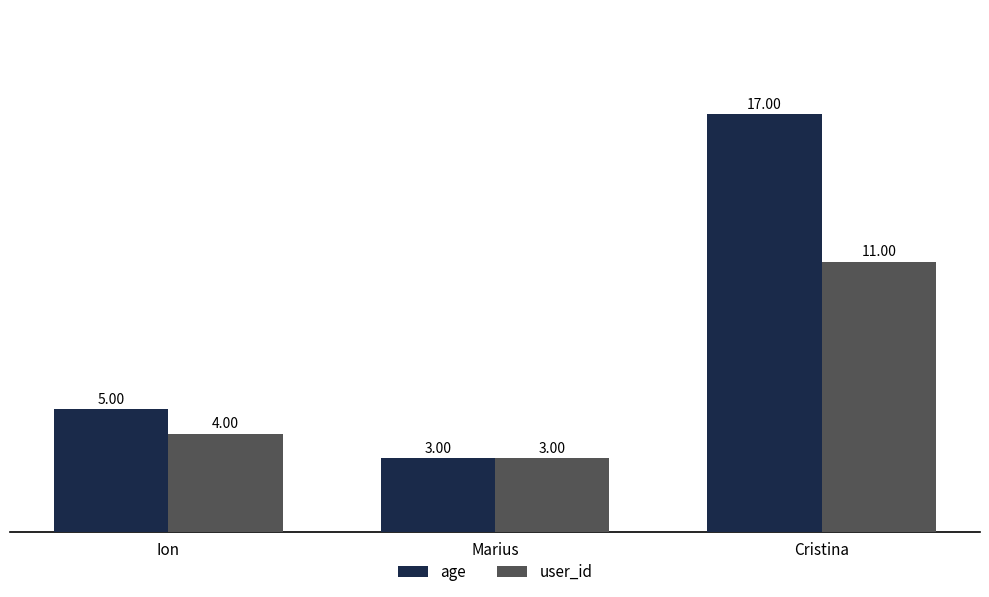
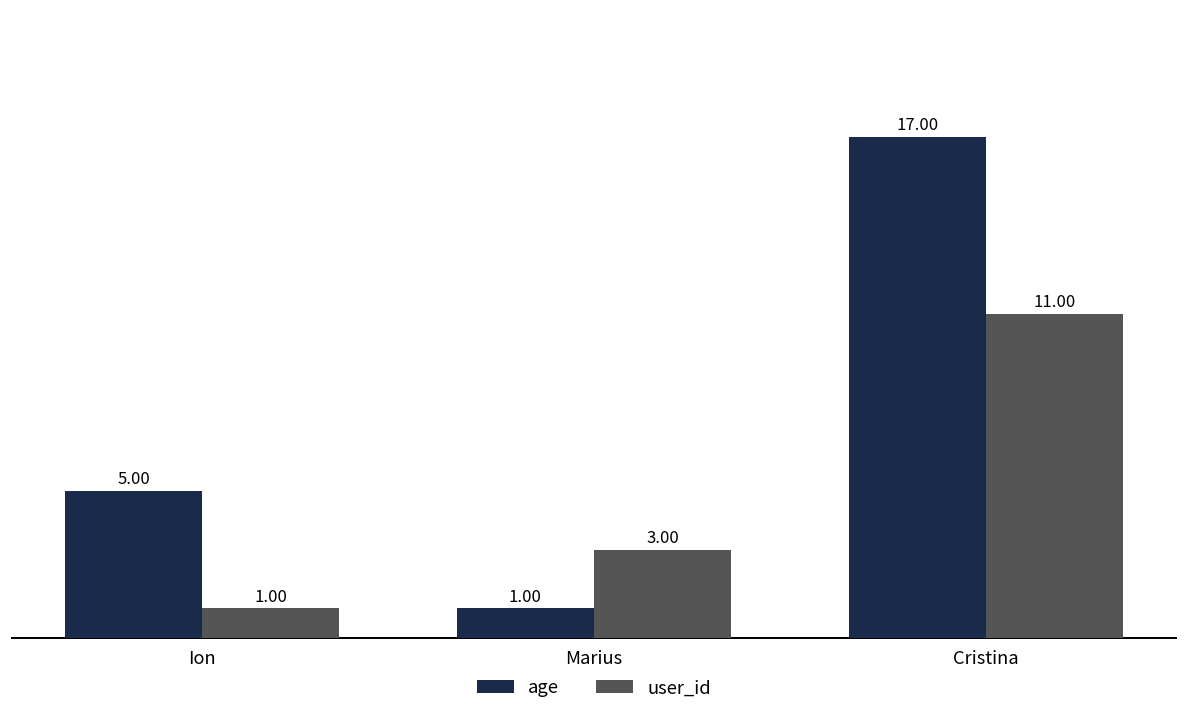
  {
    "age": {
      "Ion": 5.00,
-     "Marius": 3.00,
+     "Marius": 1.00,
      "Cristina": 17.00
    },
    "user_id": {
-     "Ion": 4.00,
+     "Ion": 1.00,
      "Marius": 3.00,
      "Cristina": 11.00
    }
  }
